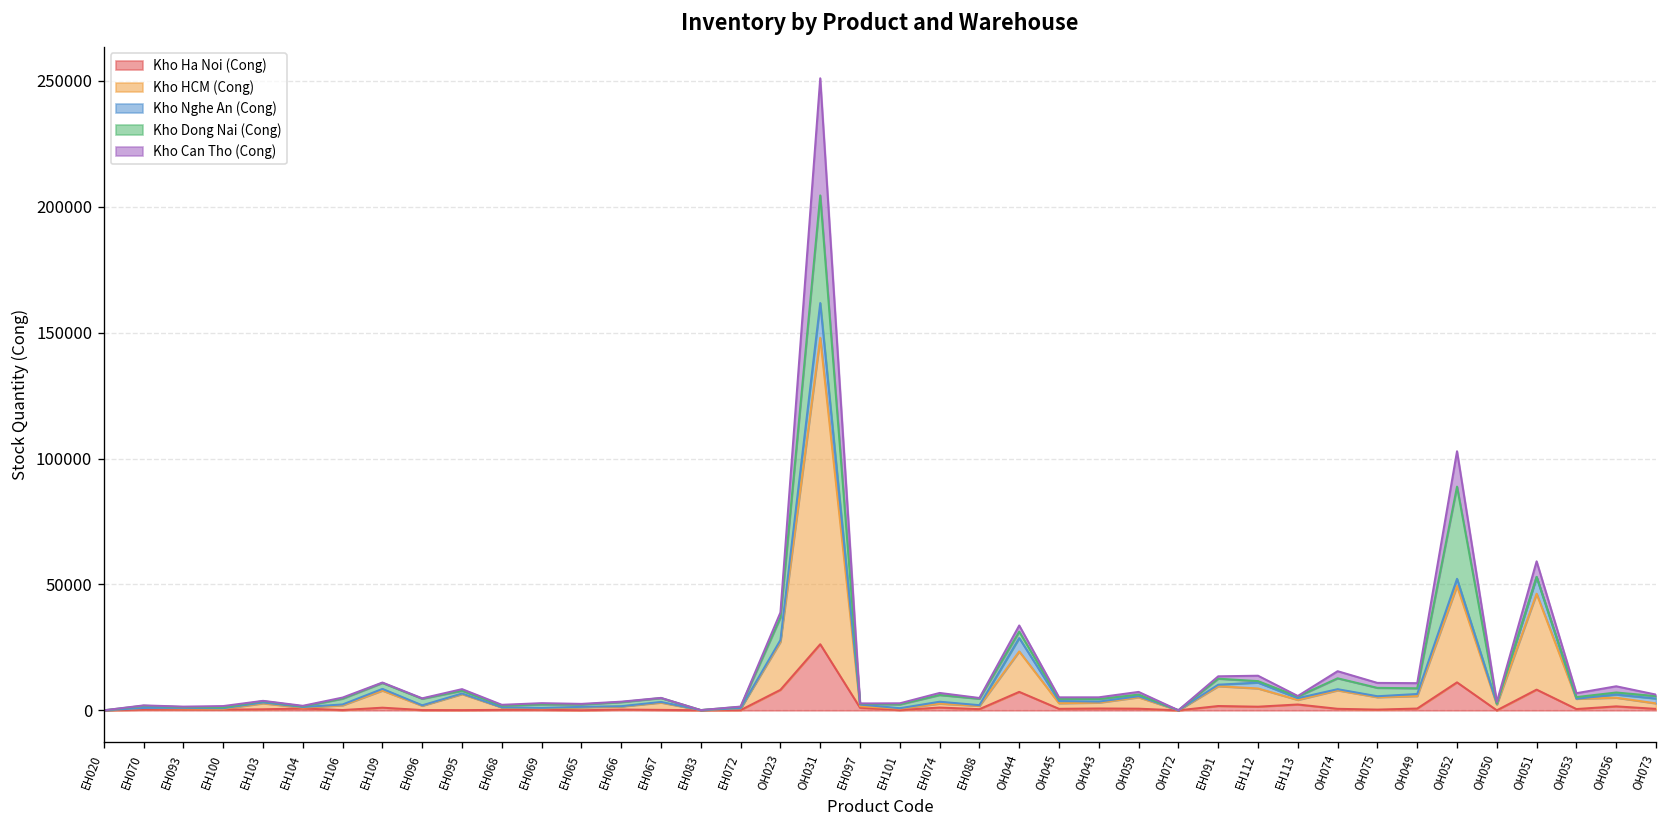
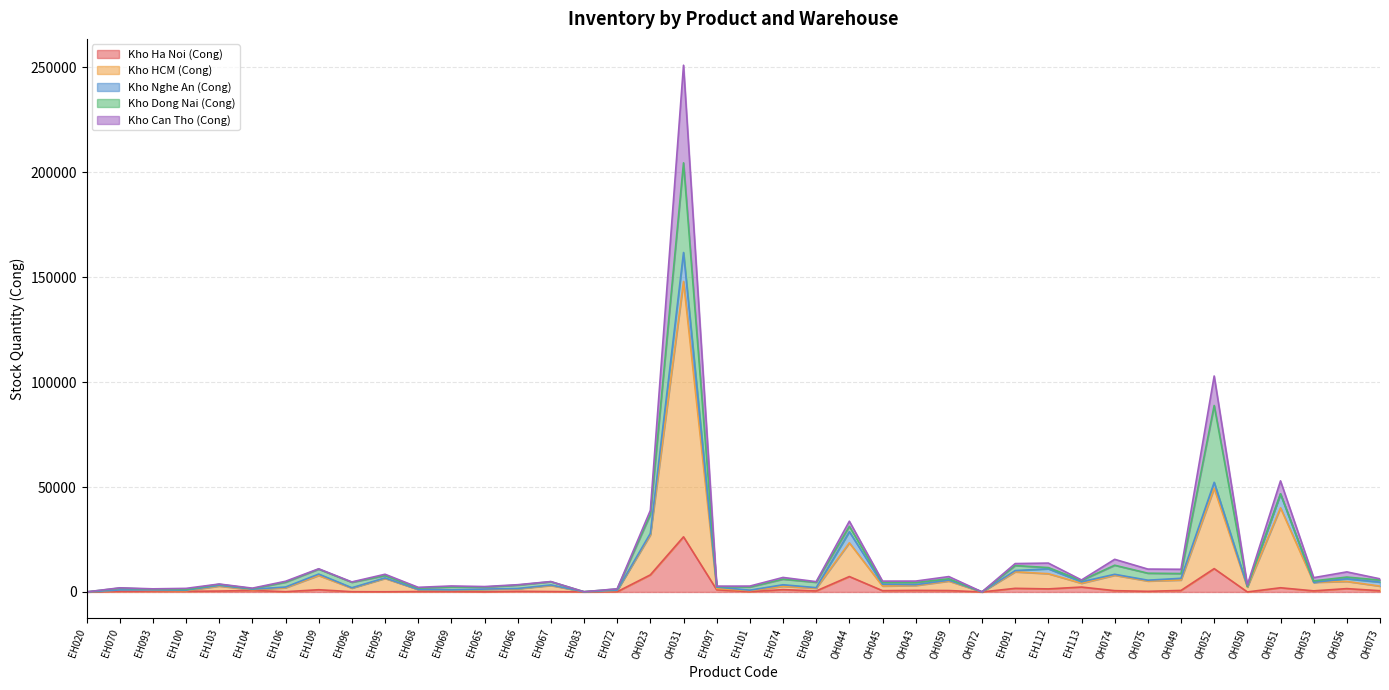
  {
    "Kho Ha Noi (Cong)": {
      "EH103": 0,
      "EH106": 0,
      "EH109": 1000,
      "EH096": 0,
      "EH095": 0,
      "EH067": 0,
      "OH023": 8000,
      "OH031": 26000,
      "EH074": 1000,
      "EH088": 0,
      "OH044": 7000,
      "OH045": 1000,
      "OH043": 1000,
      "OH059": 1000,
      "EH091": 2000,
      "EH112": 1000,
      "EH113": 2000,
      "OH074": 1000,
      "OH075": 0,
      "OH049": 1000,
      "OH052": 11000,
      "OH050": 0,
-     "OH051": 8000,
+     "OH051": 2000,
      "OH053": 1000,
      "OH056": 2000,
      "OH073": 1000
    },
    "Kho HCM (Cong)": {
      "OH031": 122000,
      "OH044": 16000,
      "EH112": 7000,
      "OH052": 38000,
      "OH051": 38000,
      "OH056": 3000,
      "OH073": 2000
    },
    "Kho Nghe An (Cong)": {
      "OH031": 14000,
      "OH044": 5000,
      "OH052": 3000
    },
    "Kho Dong Nai (Cong)": {
      "OH023": 9000,
      "OH031": 43000,
      "OH044": 3000,
      "OH074": 4000,
      "OH075": 3000,
      "OH049": 2000,
      "OH052": 37000
    },
    "Kho Can Tho (Cong)": {
      "OH023": 2000,
      "OH031": 47000,
      "OH044": 2000,
      "EH112": 2000,
      "OH074": 3000,
      "OH075": 2000,
      "OH049": 2000,
      "OH052": 14000,
      "OH051": 6000,
      "OH053": 2000,
      "OH056": 2000
    }
  }
